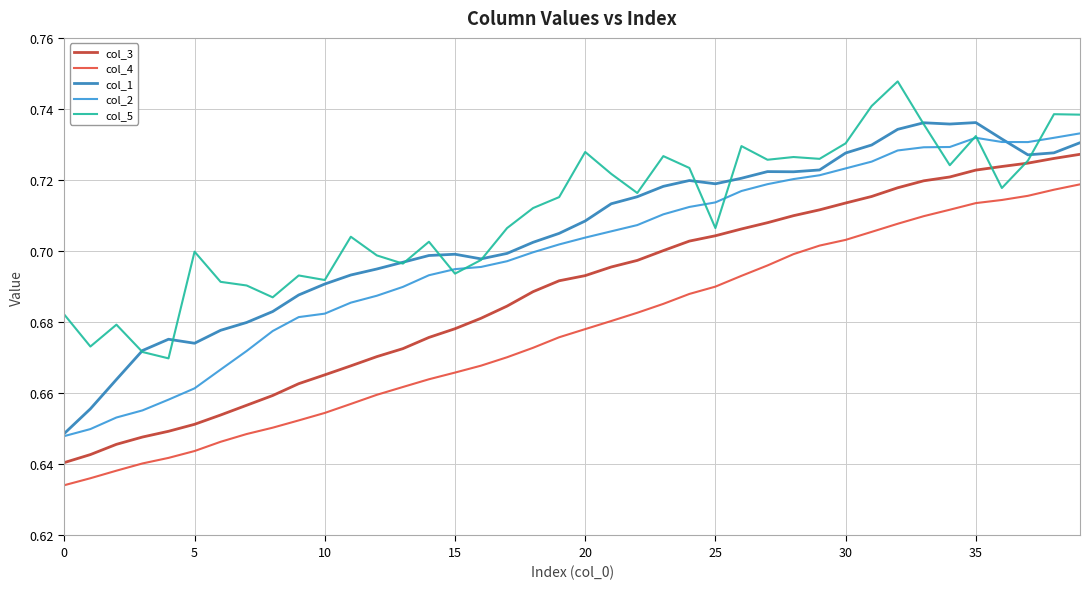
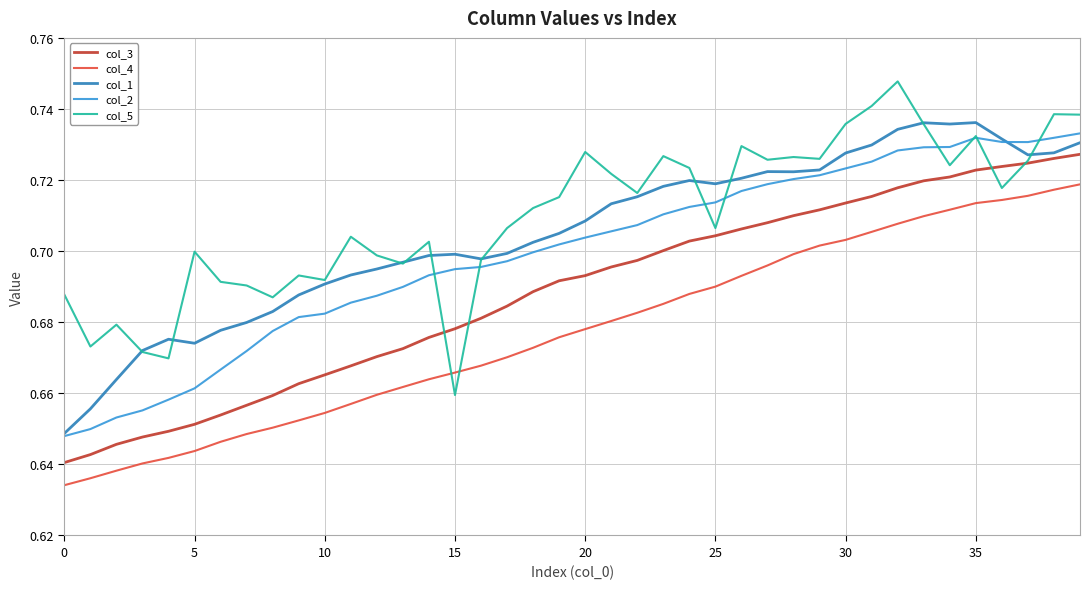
  {
    "col_5": {
-     "0": 0.682,
+     "0": 0.688,
      "5": 0.700,
      "10": 0.692,
-     "15": 0.694,
+     "15": 0.660,
      "20": 0.728,
      "25": 0.706,
-     "30": 0.730
+     "30": 0.736
    }
  }
